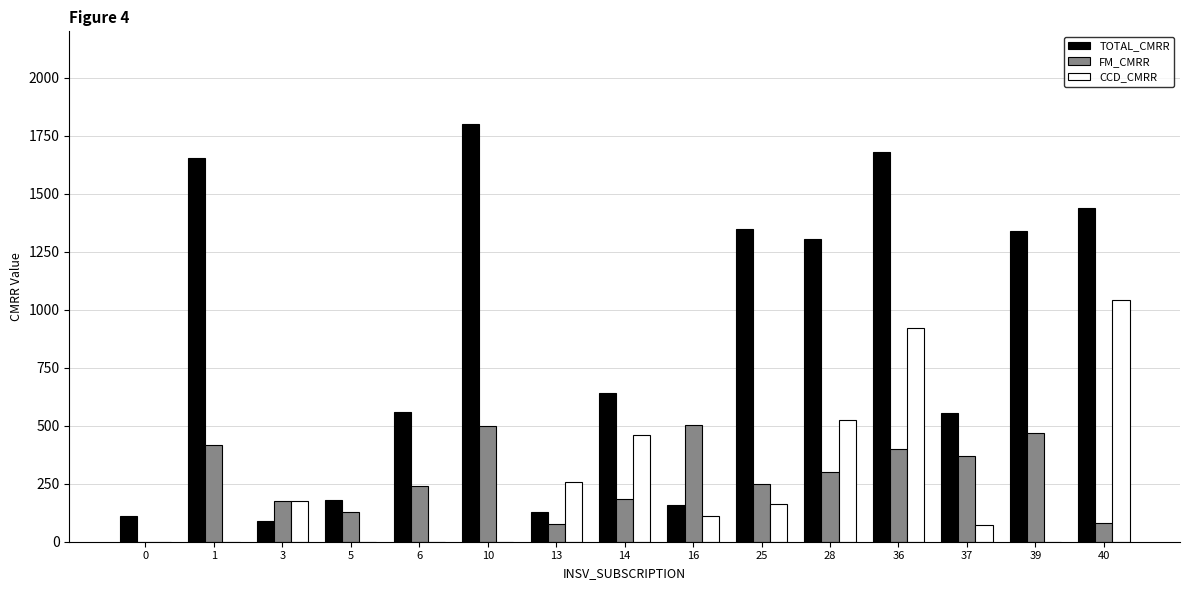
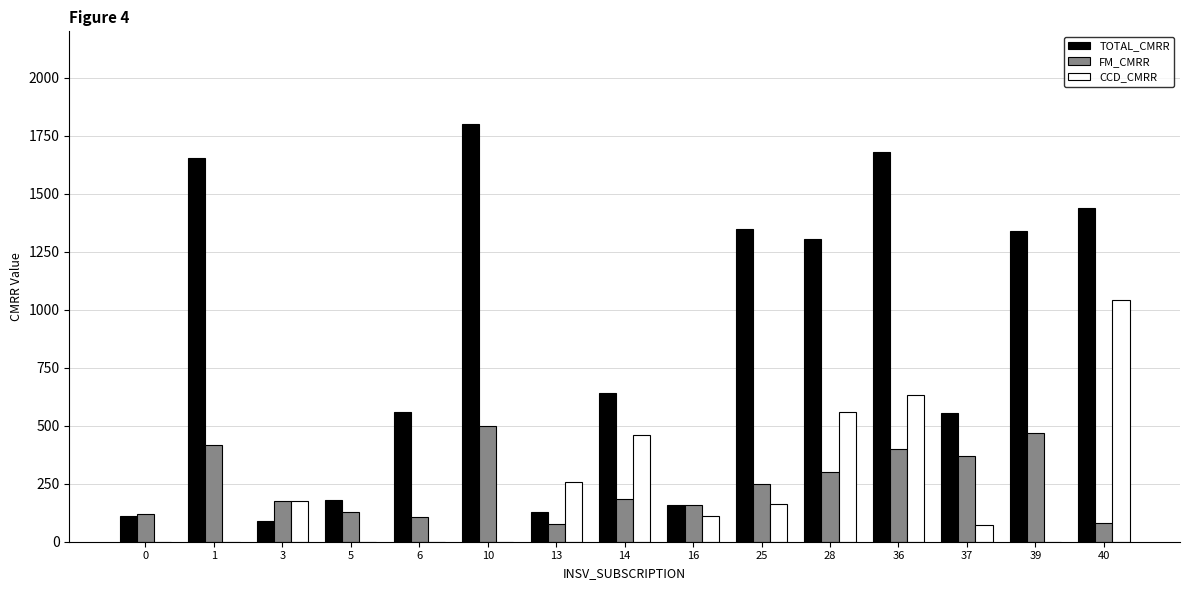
  {
    "TOTAL_CMRR": {
      "0": 110,
      "1": 1660,
      "3": 90,
      "5": 180,
      "6": 560,
      "10": 1800,
      "13": 130,
      "14": 640,
      "16": 160,
      "25": 1350,
      "28": 1310,
      "36": 1680,
      "37": 560,
      "39": 1340,
      "40": 1440
    },
    "FM_CMRR": {
-     "0": 0,
+     "0": 120,
      "1": 420,
      "3": 180,
      "5": 130,
-     "6": 240,
+     "6": 110,
      "10": 500,
      "13": 80,
      "14": 180,
-     "16": 510,
+     "16": 160,
      "25": 250,
      "28": 300,
      "36": 400,
      "37": 370,
      "39": 470,
      "40": 80
    },
    "CCD_CMRR": {
      "0": 0,
      "1": 0,
      "3": 170,
      "5": 0,
      "6": 0,
      "10": 0,
      "13": 260,
      "14": 460,
      "16": 110,
      "25": 160,
-     "28": 520,
-     "36": 920,
+     "28": 560,
+     "36": 630,
      "37": 70,
      "39": 0,
      "40": 1040
    }
  }
